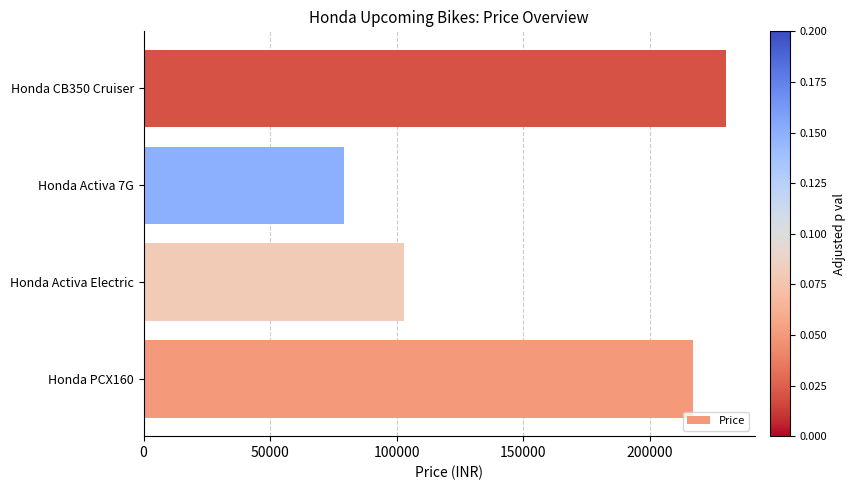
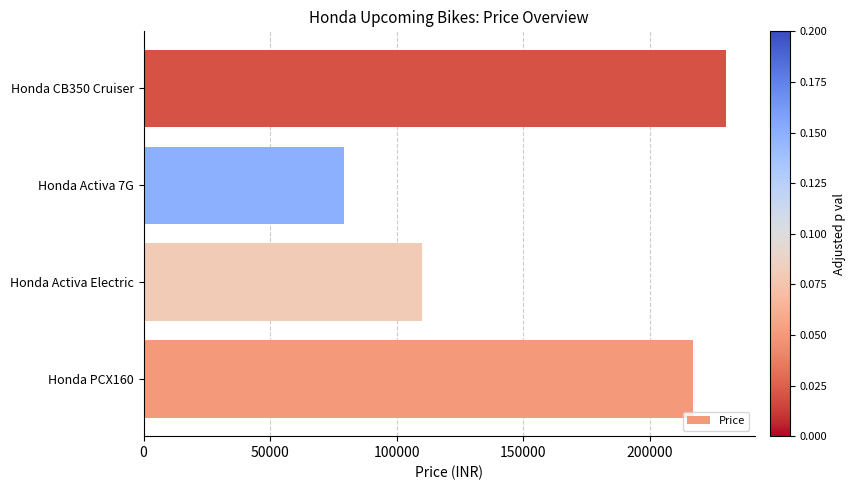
  {
    "Honda CB350 Cruiser": 230000,
    "Honda Activa 7G": 79000,
-   "Honda Activa Electric": 103000,
+   "Honda Activa Electric": 110000,
    "Honda PCX160": 217000
  }
